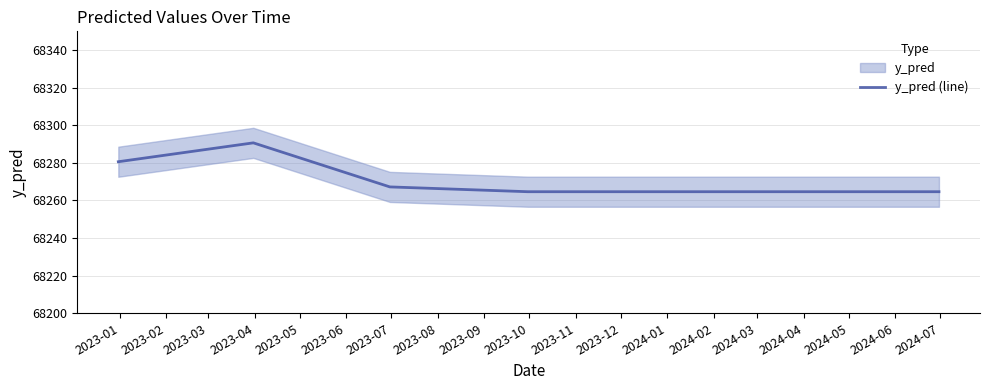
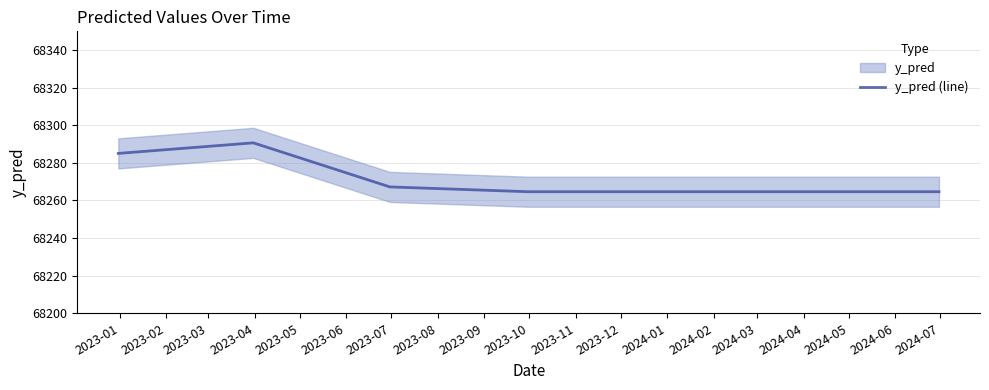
  {
    "y_pred (line)": {
-     "2023-01": 68281,
+     "2023-01": 68285,
      "2023-04": 68291,
      "2023-07": 68267,
      "2023-10": 68265,
      "2024-01": 68265,
      "2024-04": 68265,
      "2024-07": 68265
    }
  }
